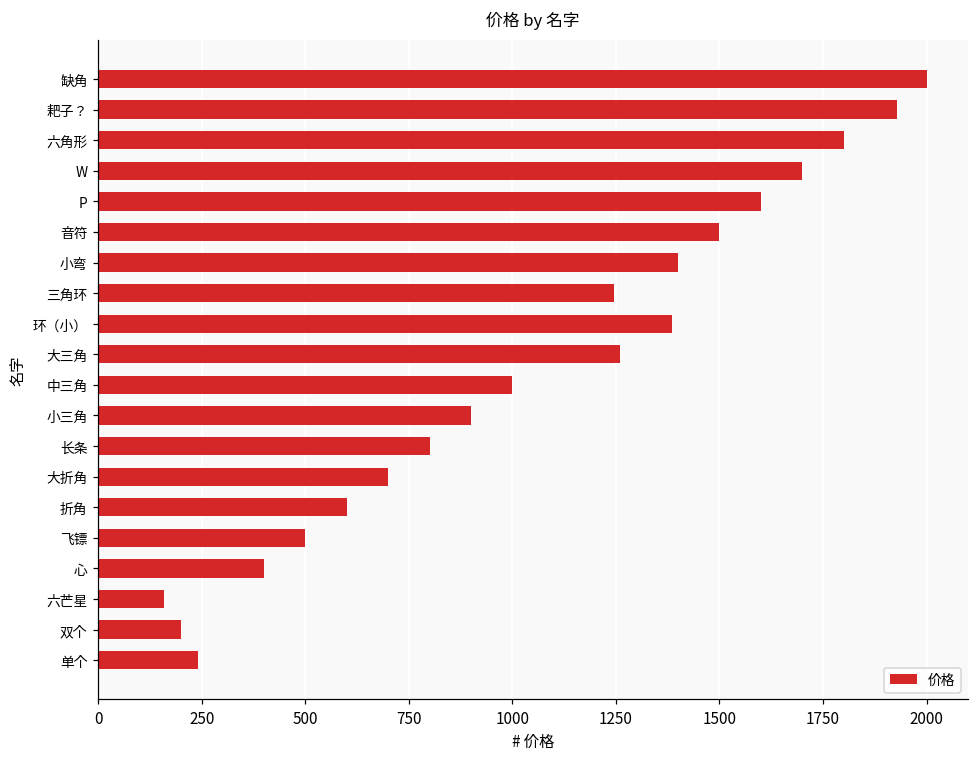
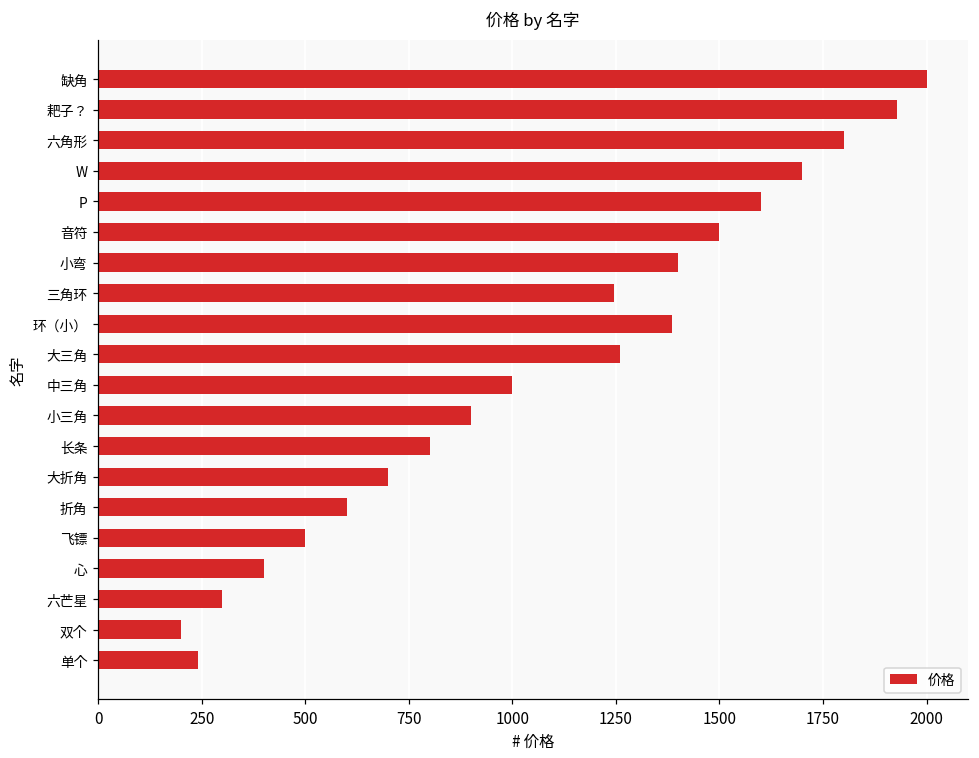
  {
    "缺角": 2000,
    "耙子？": 1930,
    "六角形": 1800,
    "W": 1700,
    "P": 1600,
    "音符": 1500,
    "小弯": 1400,
    "三角环": 1250,
    "环（小）": 1390,
    "大三角": 1260,
    "中三角": 1000,
    "小三角": 900,
    "长条": 800,
    "大折角": 700,
    "折角": 600,
    "飞镖": 500,
    "心": 400,
-   "六芒星": 160,
+   "六芒星": 300,
    "双个": 200,
    "单个": 240
  }
